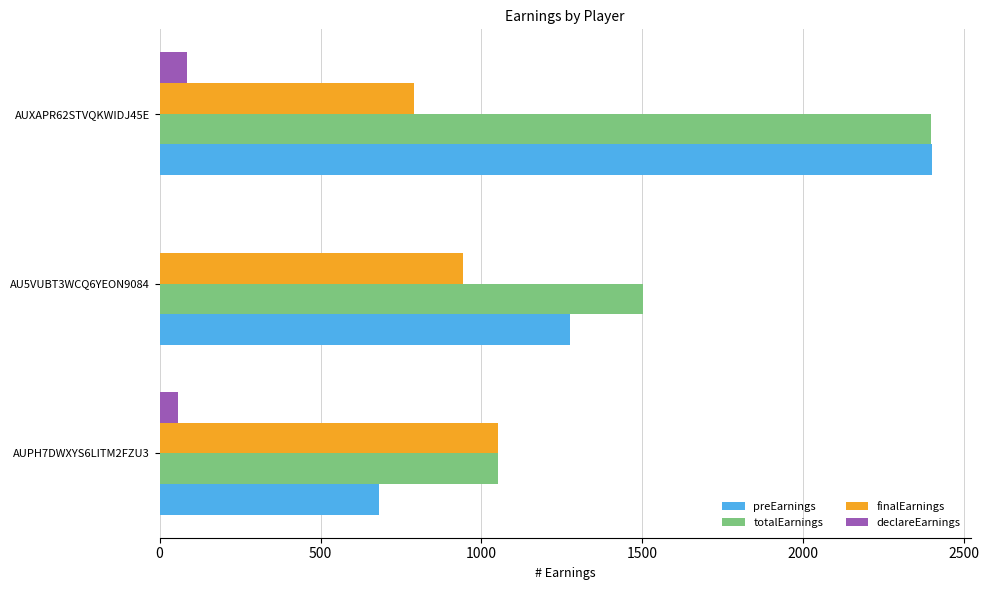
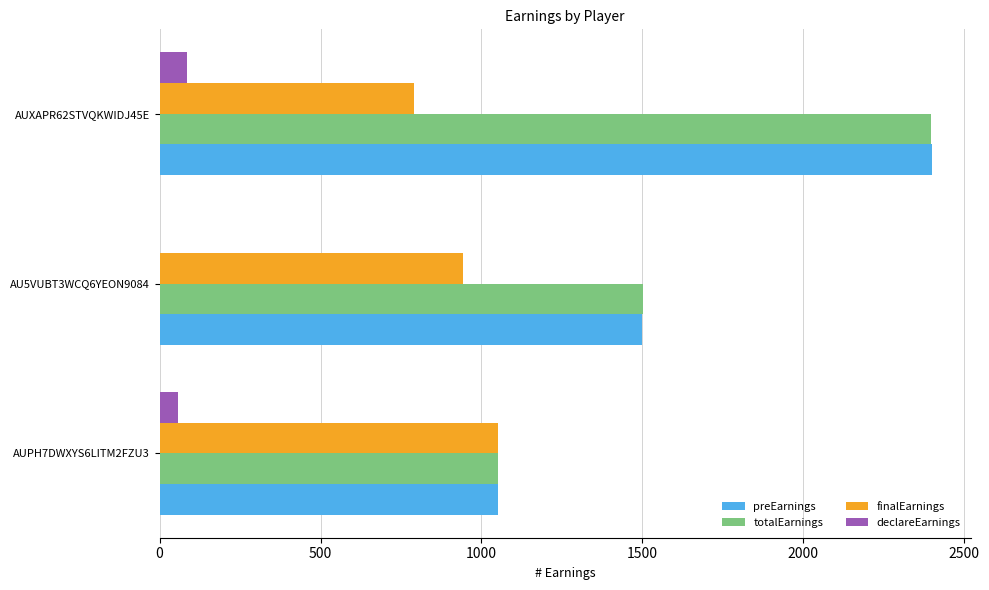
  {
    "preEarnings": {
      "AUXAPR62STVQKWIDJ45E": 2400,
-     "AU5VUBT3WCQ6YEON9084": 1270,
-     "AUPH7DWXYS6LITM2FZU3": 680
+     "AU5VUBT3WCQ6YEON9084": 1500,
+     "AUPH7DWXYS6LITM2FZU3": 1050
    },
    "totalEarnings": {
      "AUXAPR62STVQKWIDJ45E": 2400,
      "AU5VUBT3WCQ6YEON9084": 1500,
      "AUPH7DWXYS6LITM2FZU3": 1050
    },
    "finalEarnings": {
      "AUXAPR62STVQKWIDJ45E": 790,
      "AU5VUBT3WCQ6YEON9084": 940,
      "AUPH7DWXYS6LITM2FZU3": 1050
    },
    "declareEarnings": {
      "AUXAPR62STVQKWIDJ45E": 90,
      "AU5VUBT3WCQ6YEON9084": 0,
      "AUPH7DWXYS6LITM2FZU3": 60
    }
  }
